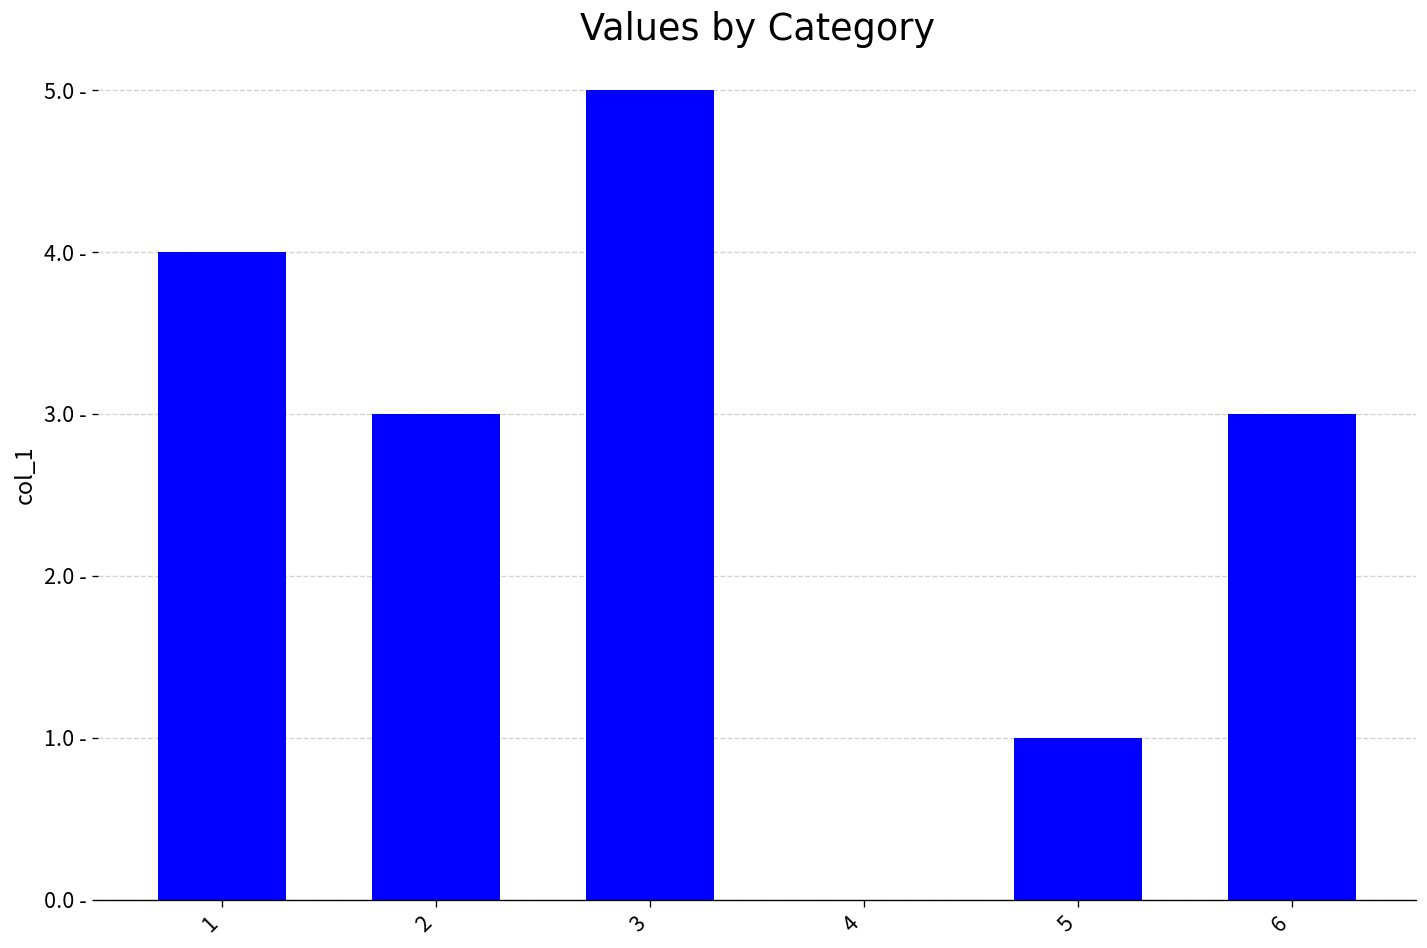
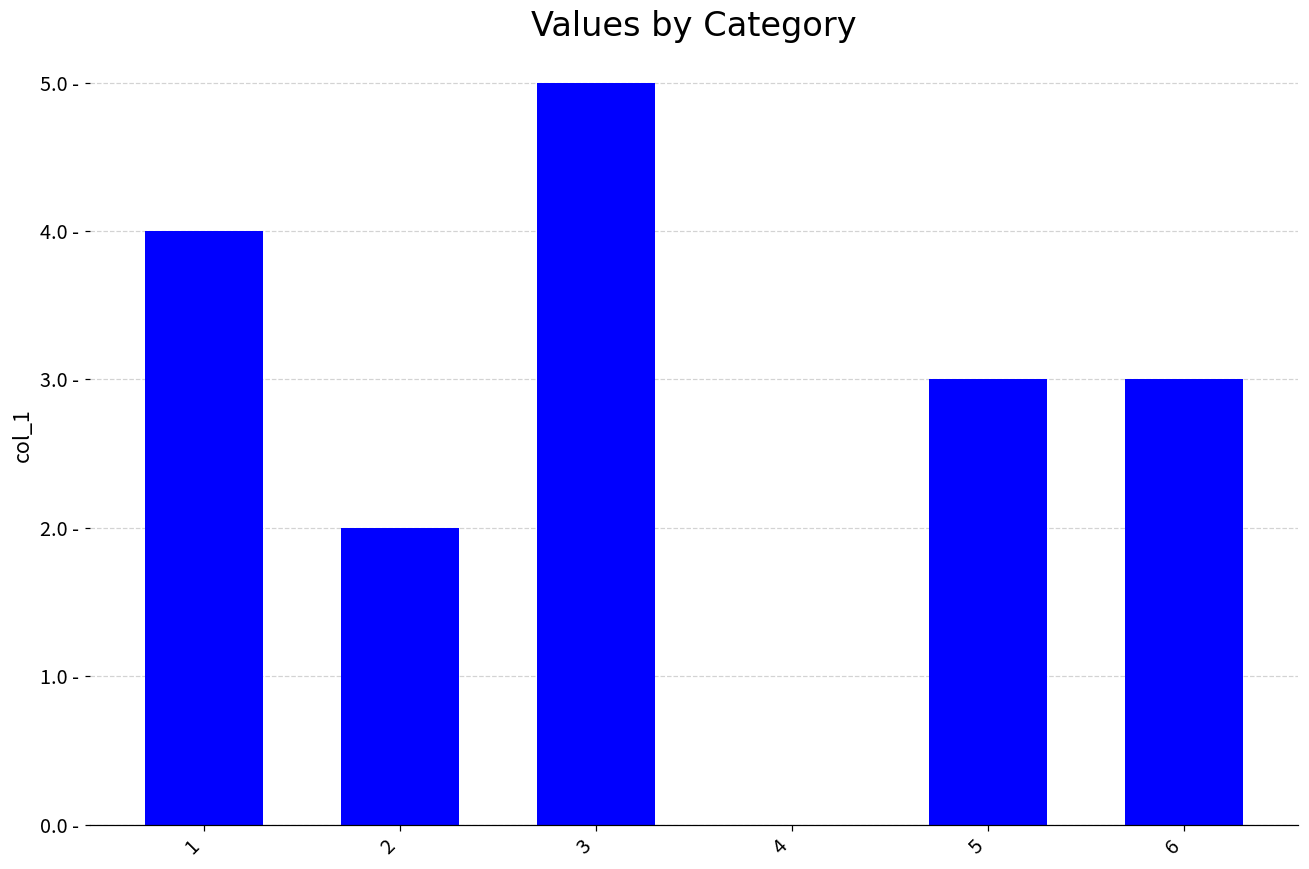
  {
    "1": "4 -",
-   "2": "3 -",
+   "2": "2 -",
    "3": "5 -",
    "4": "0 -",
-   "5": "1 -",
+   "5": "3 -",
    "6": "3 -"
  }
